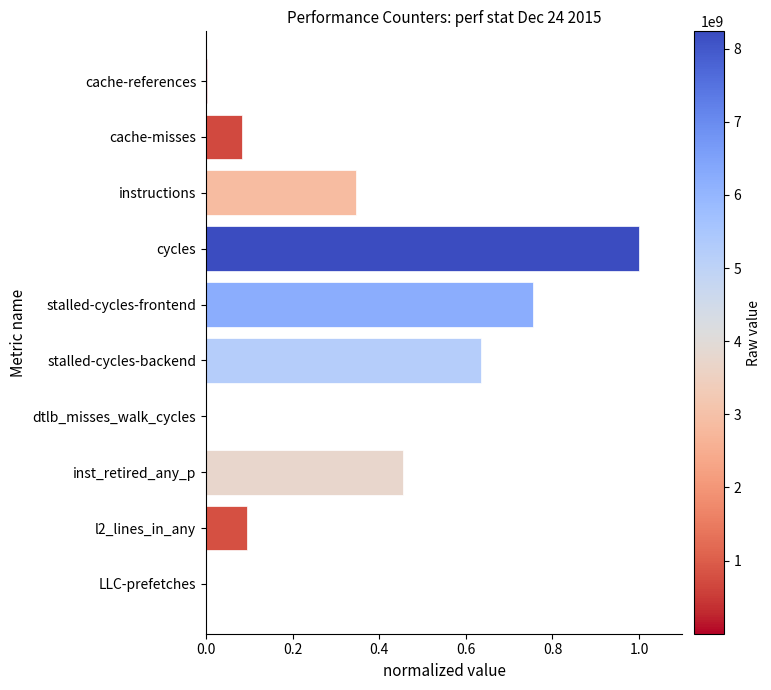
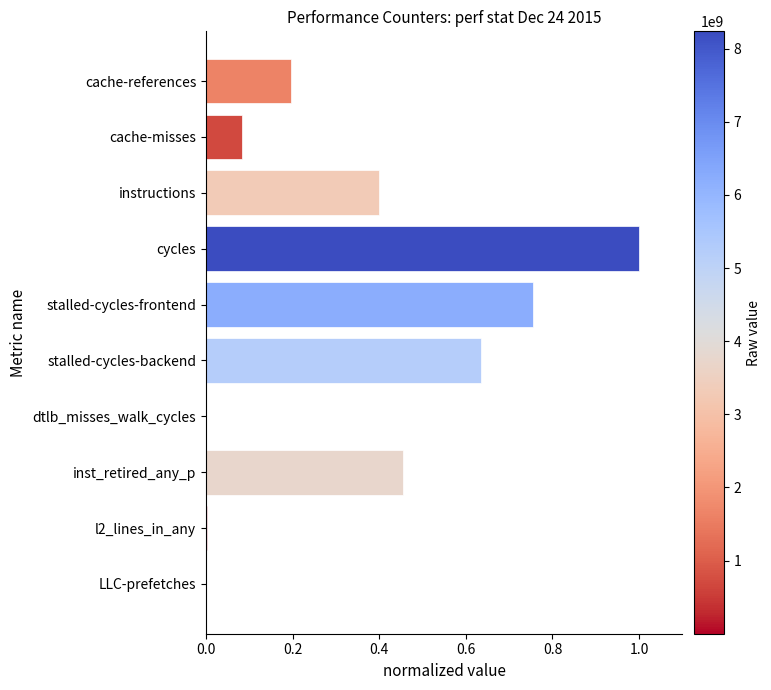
  {
-   "cache-references": 0.00,
+   "cache-references": 0.20,
    "cache-misses": 0.08,
-   "instructions": 0.35,
+   "instructions": 0.40,
    "cycles": 1.00,
    "stalled-cycles-frontend": 0.76,
    "stalled-cycles-backend": 0.63,
    "inst_retired_any_p": 0.46,
-   "l2_lines_in_any": 0.10
+   "l2_lines_in_any": 0.00
  }
